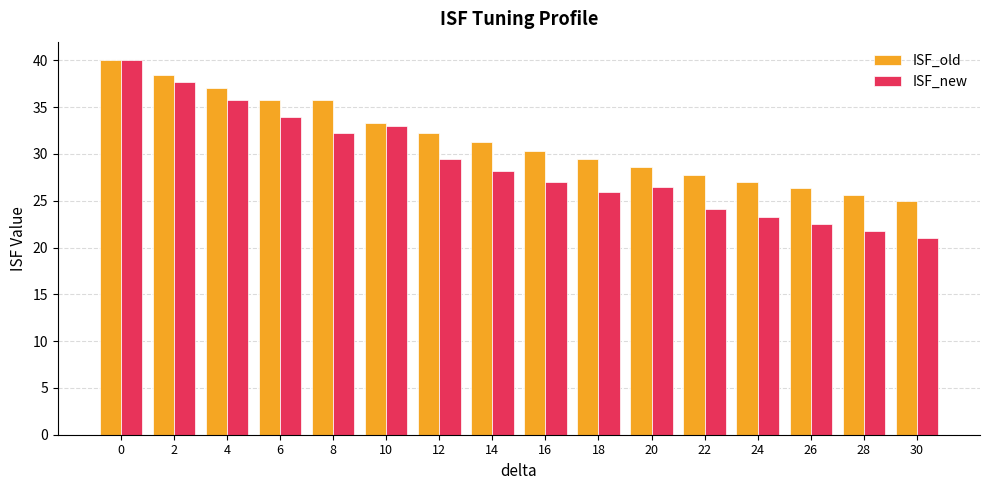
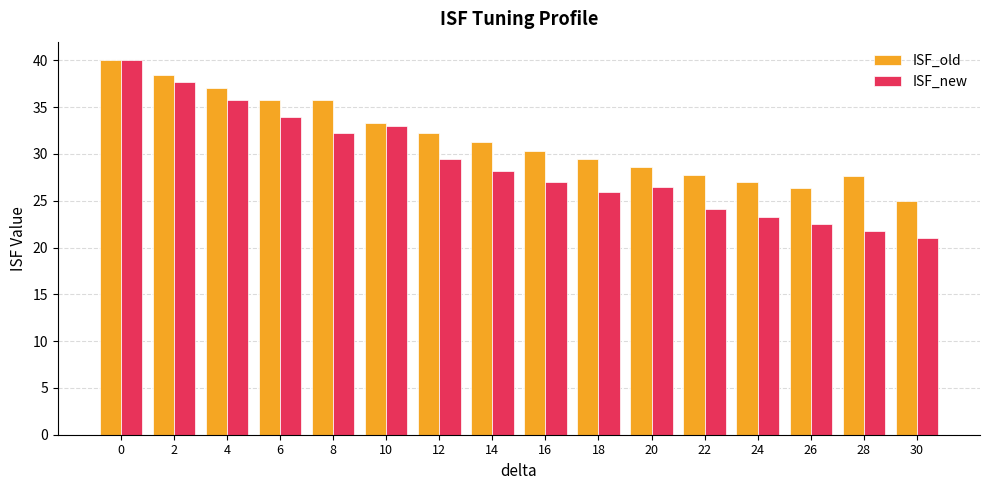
  {
    "ISF_old": {
      "0": 40,
      "2": 38,
      "4": 37,
      "6": 36,
      "8": 36,
      "10": 33,
      "12": 32,
      "14": 31,
      "16": 30,
      "18": 29,
      "20": 29,
      "22": 28,
      "24": 27,
      "26": 26,
-     "28": 26,
+     "28": 28,
      "30": 25
    },
    "ISF_new": {
      "0": 40,
      "2": 38,
      "4": 36,
      "6": 34,
      "8": 32,
      "10": 33,
      "12": 29,
      "14": 28,
      "16": 27,
      "18": 26,
      "20": 27,
      "22": 24,
      "24": 23,
      "26": 22,
      "28": 22,
      "30": 21
    }
  }
